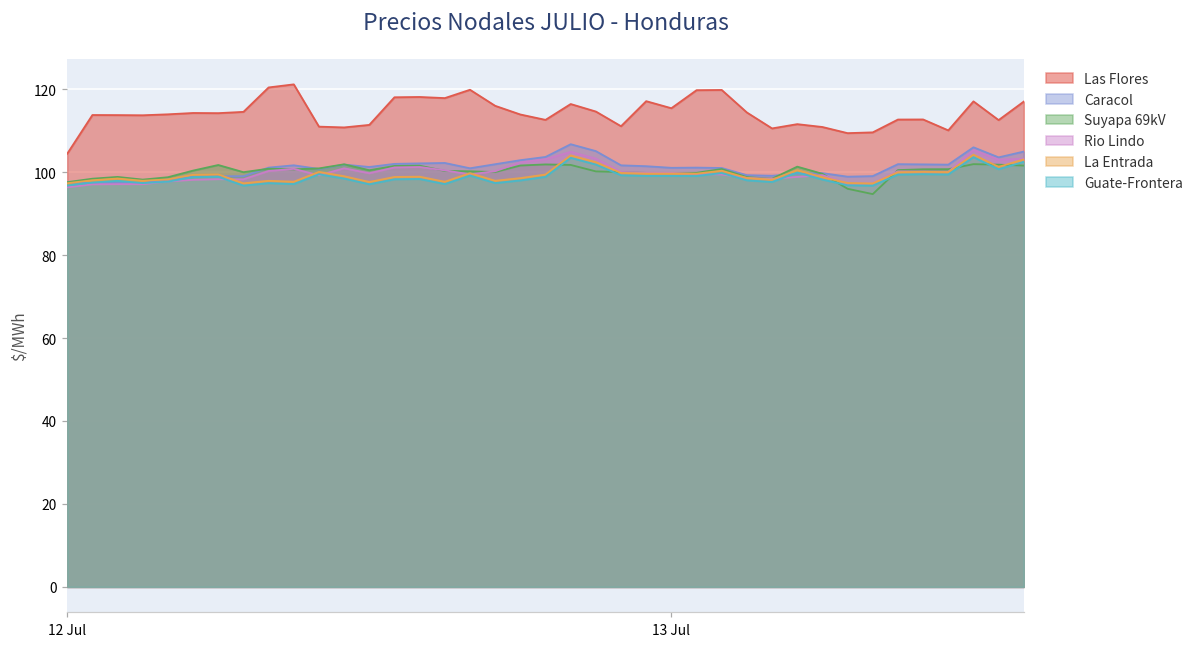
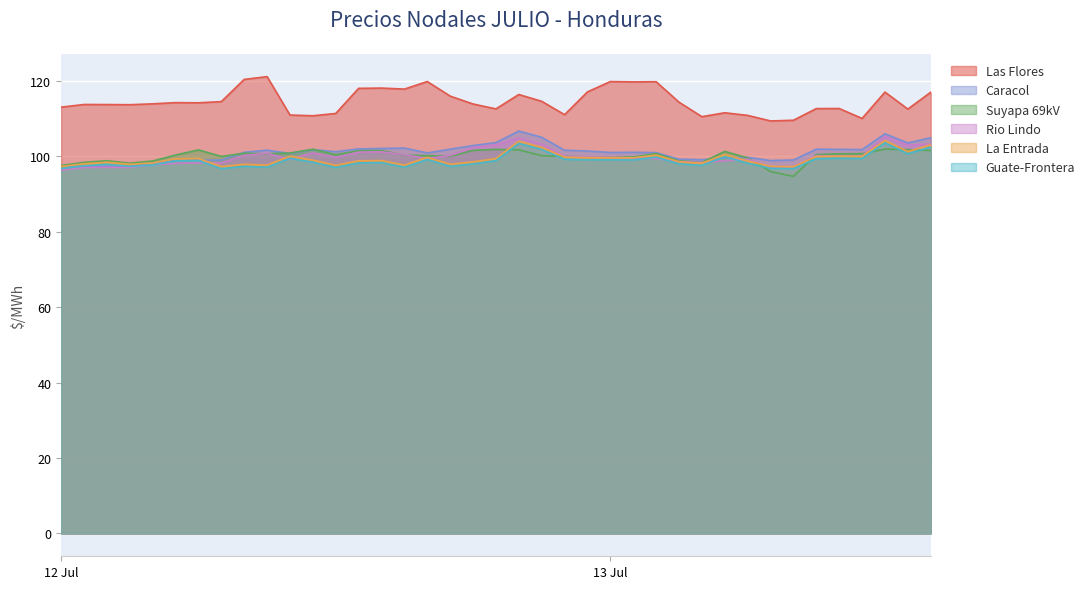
  {
    "Las Flores": {
-     "12 Jul": 104,
-     "13 Jul": 115
+     "12 Jul": 113,
+     "13 Jul": 120
    }
  }
